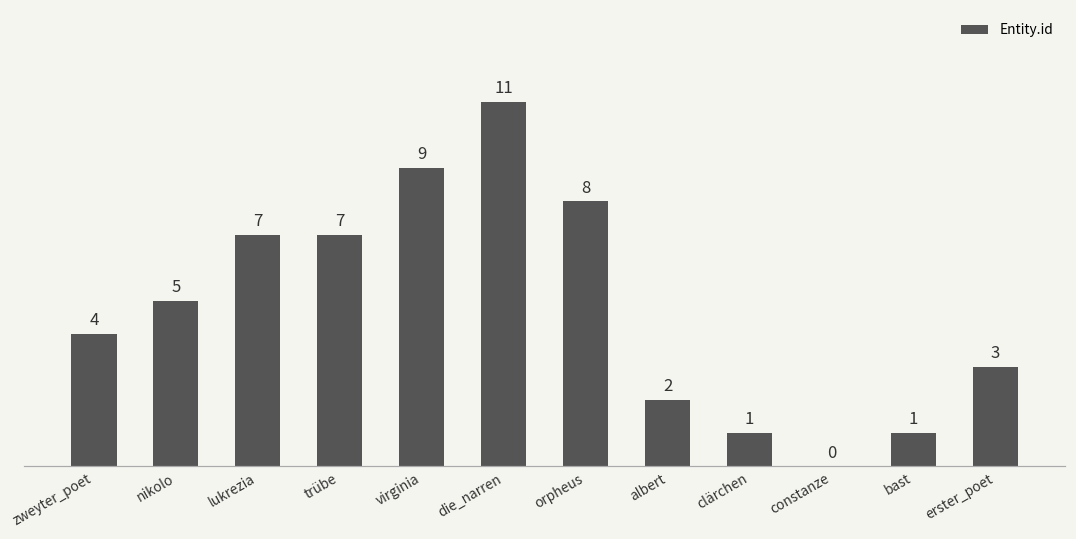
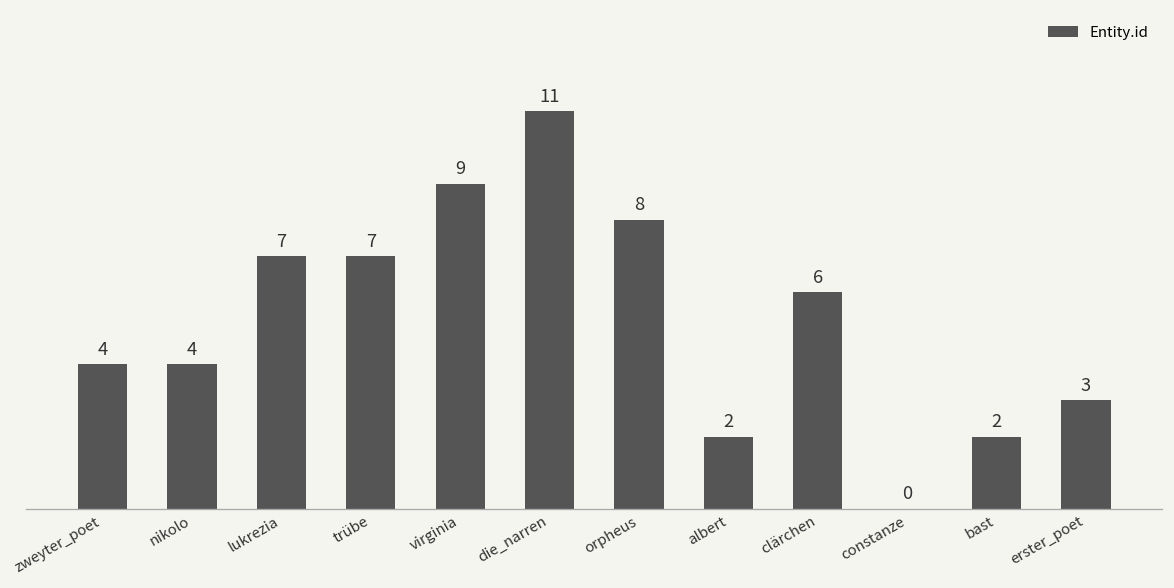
  {
    "zweyter_poet": 4,
-   "nikolo": 5,
+   "nikolo": 4,
    "lukrezia": 7,
    "trübe": 7,
    "virginia": 9,
    "die_narren": 11,
    "orpheus": 8,
    "albert": 2,
-   "clärchen": 1,
+   "clärchen": 6,
    "constanze": 0,
-   "bast": 1,
+   "bast": 2,
    "erster_poet": 3
  }
